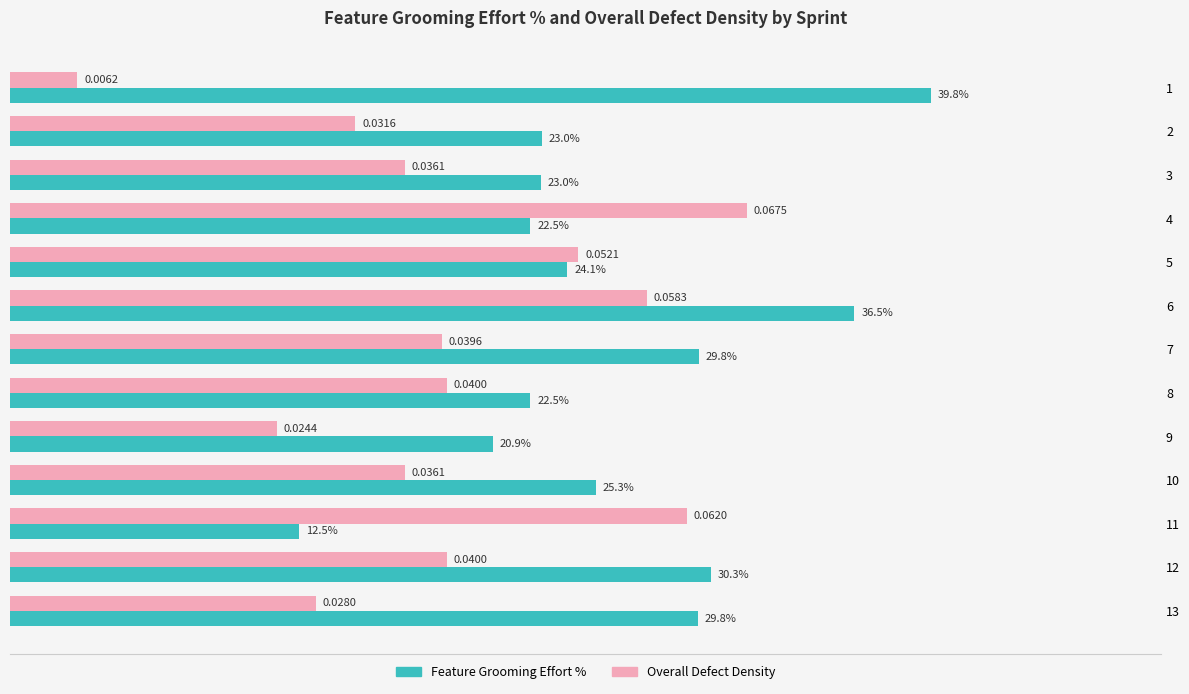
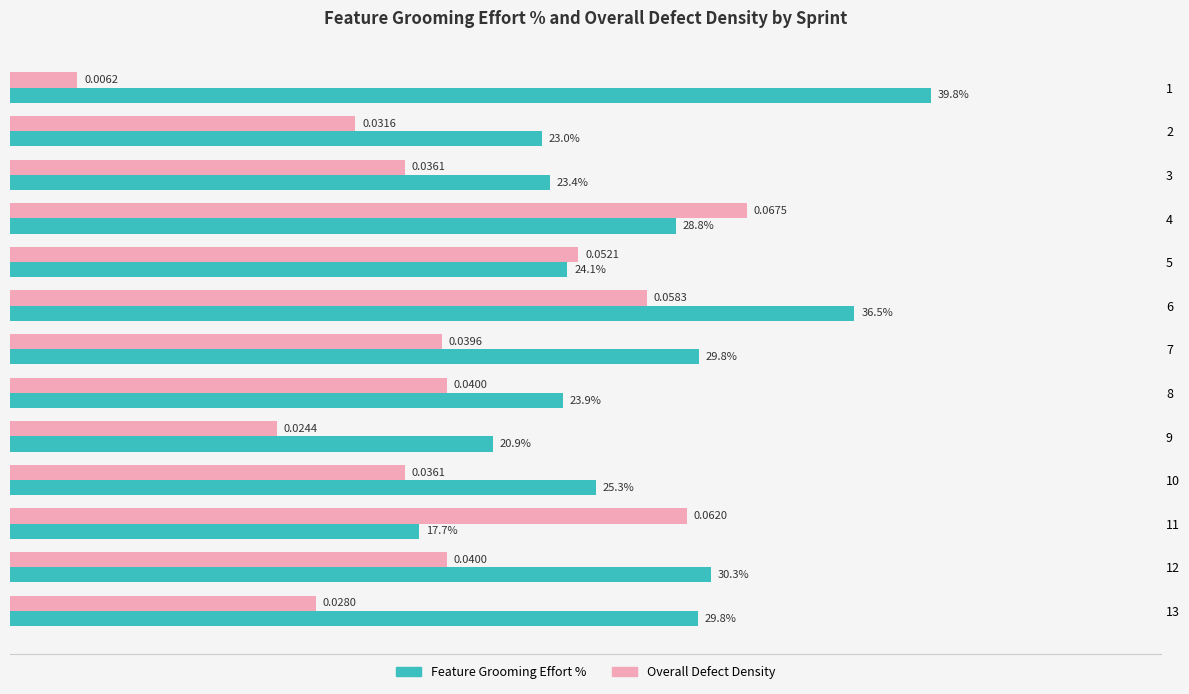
  {
    "Feature Grooming Effort %": {
      "1": "39.8%",
      "2": "23.0%",
-     "3": "23.0%",
-     "4": "22.5%",
+     "3": "23.4%",
+     "4": "28.8%",
      "5": "24.1%",
      "6": "36.5%",
      "7": "29.8%",
-     "8": "22.5%",
+     "8": "23.9%",
      "9": "20.9%",
      "10": "25.3%",
-     "11": "12.5%",
+     "11": "17.7%",
      "12": "30.3%",
      "13": "29.8%"
    }
  }
